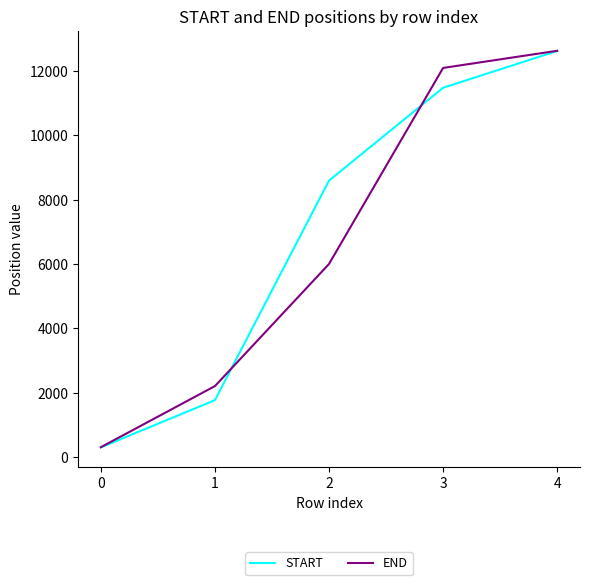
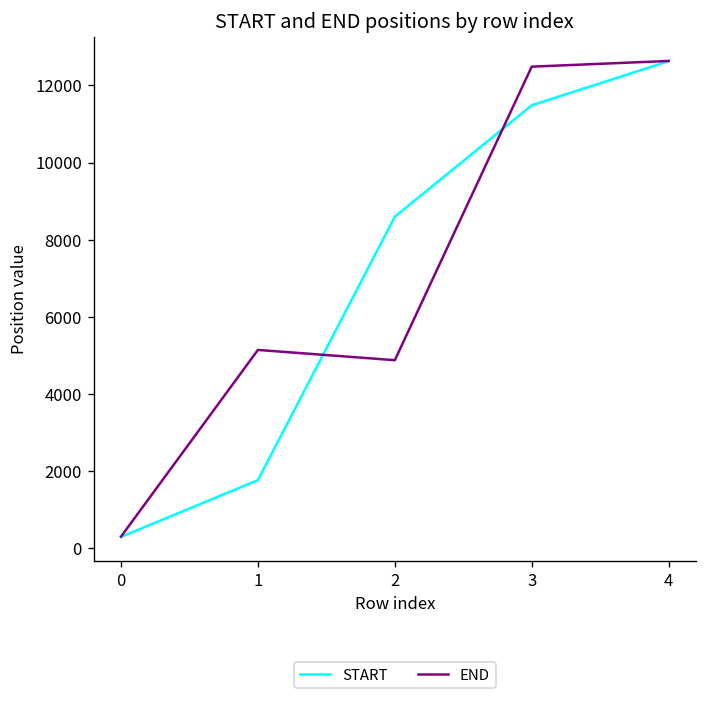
  {
    "START": {
      "1": 1800,
      "2": 8600,
      "3": 11500
    },
    "END": {
-     "1": 2200,
-     "2": 6000,
-     "3": 12100
+     "1": 5100,
+     "2": 4900,
+     "3": 12500
    }
  }
